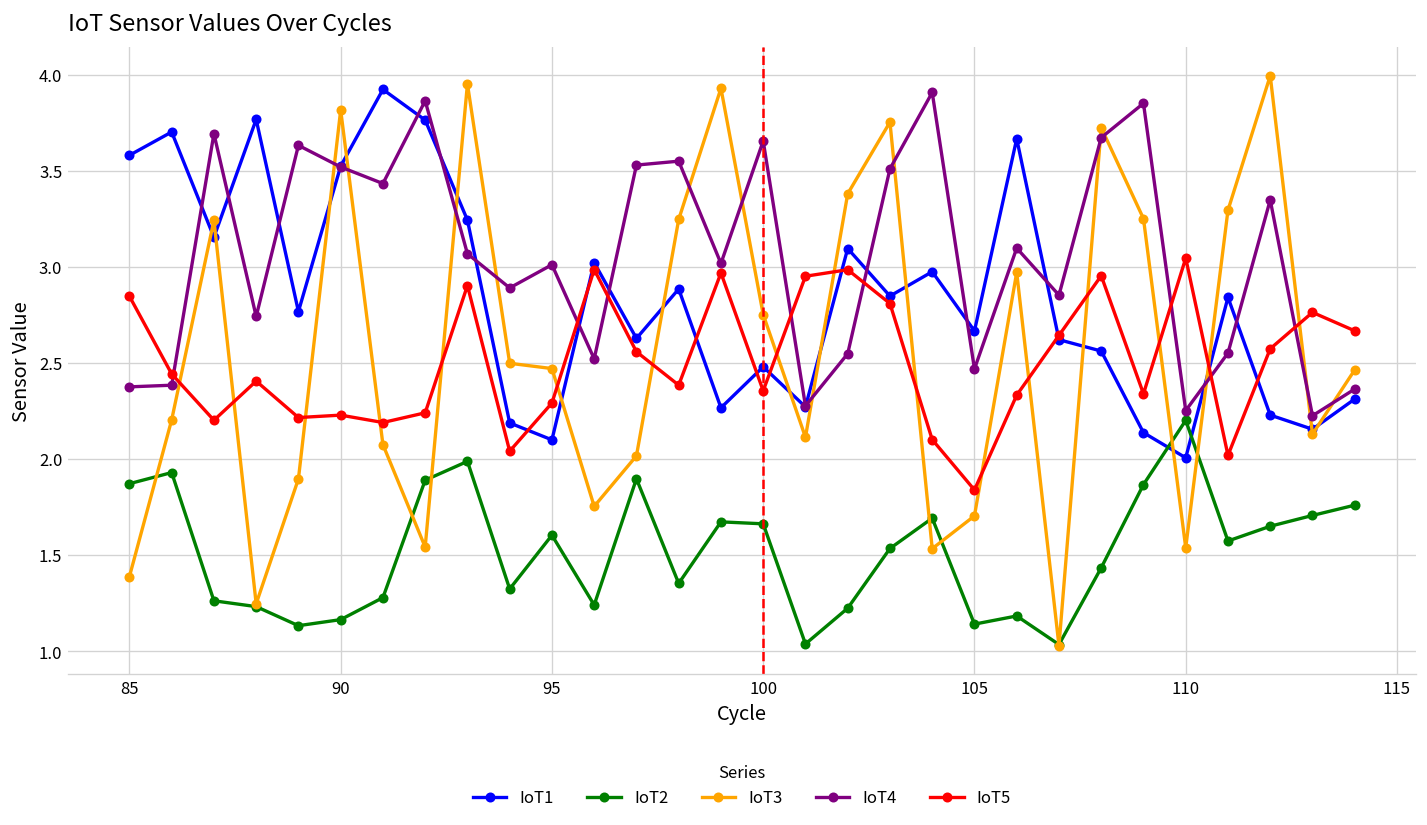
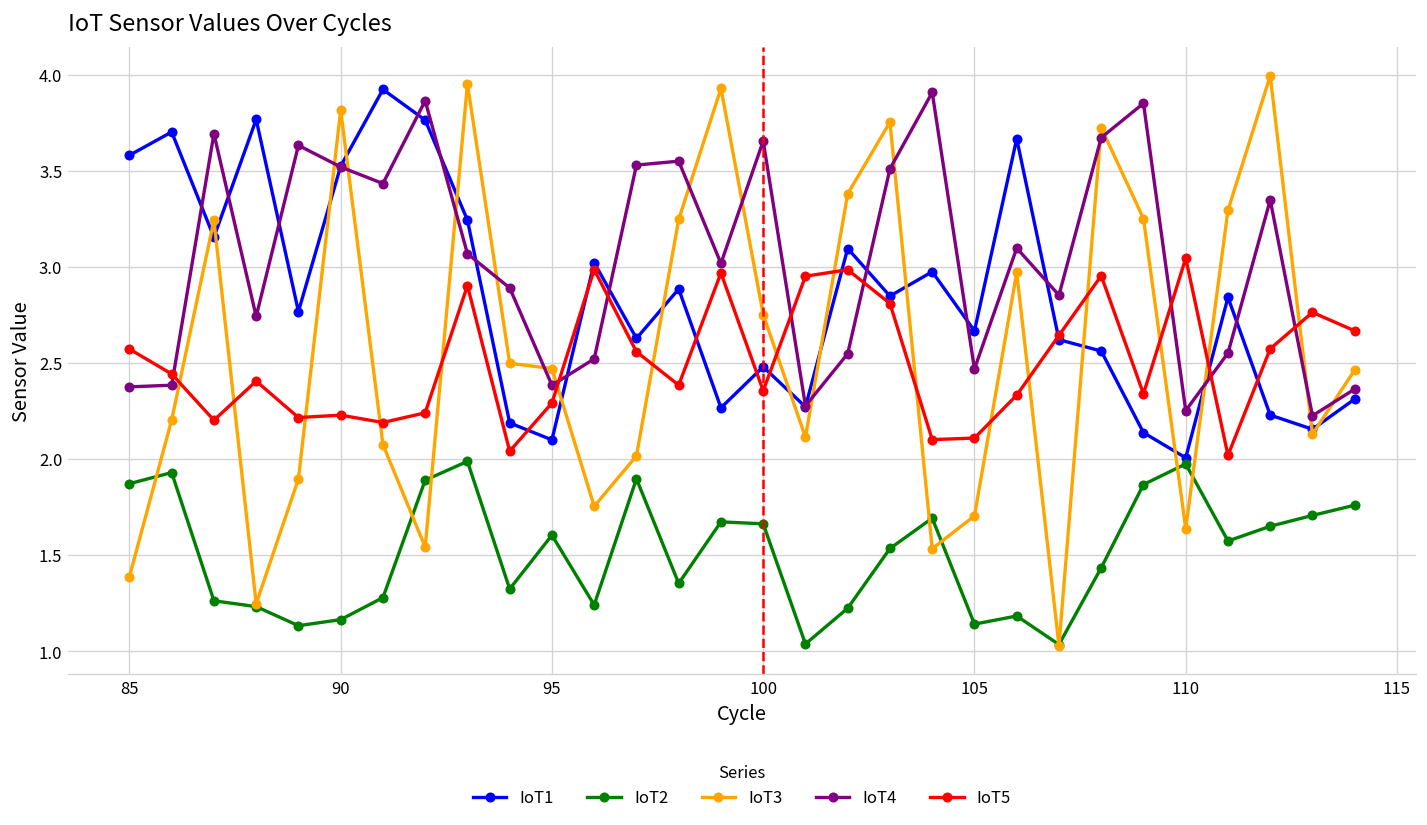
  {
    "IoT1": {
      "85": 3.58,
      "95": 2.10,
      "100": 2.48,
      "105": 2.67,
      "110": 2.01
    },
    "IoT2": {
      "85": 1.87,
      "90": 1.17,
      "95": 1.60,
      "100": 1.66,
      "105": 1.14,
-     "110": 2.20
+     "110": 1.98
    },
    "IoT3": {
      "85": 1.39,
      "90": 3.82,
      "95": 2.47,
      "100": 2.75,
      "105": 1.71,
-     "110": 1.54
+     "110": 1.64
    },
    "IoT4": {
      "85": 2.38,
-     "95": 3.01,
+     "95": 2.39,
      "100": 3.66,
      "105": 2.47,
      "110": 2.25
    },
    "IoT5": {
-     "85": 2.85,
+     "85": 2.57,
      "90": 2.23,
      "95": 2.29,
      "100": 2.36,
-     "105": 1.84,
+     "105": 2.11,
      "110": 3.05
    }
  }
